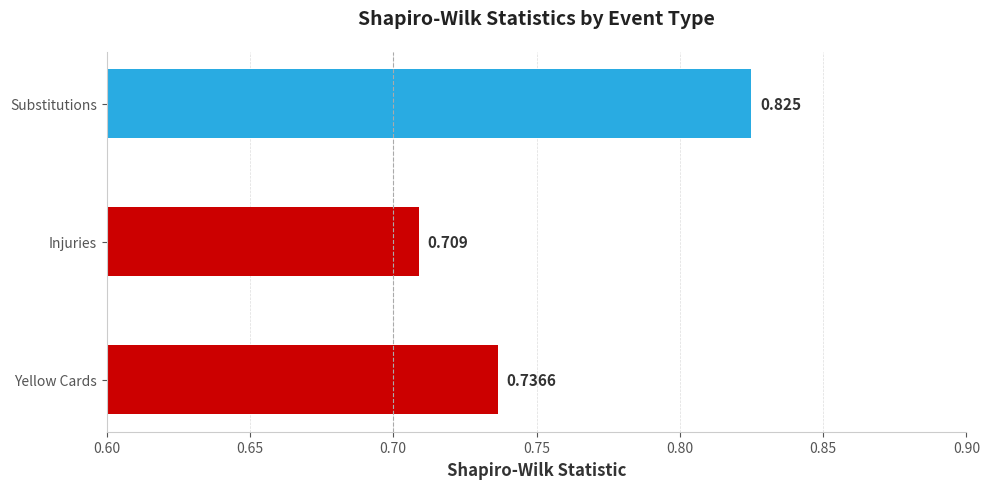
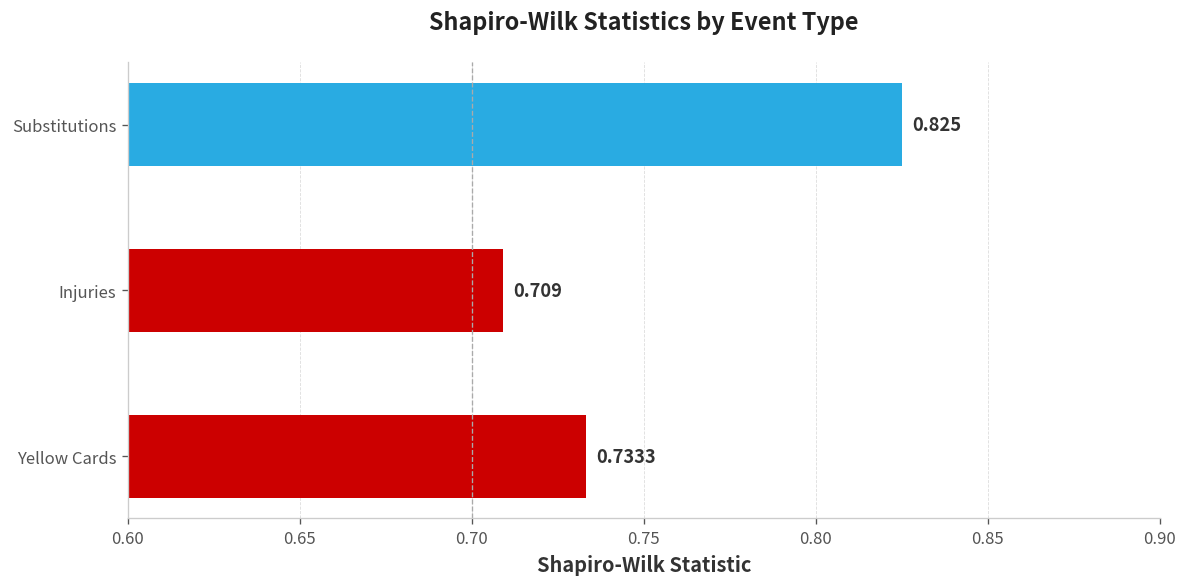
  {
    "Substitutions": 0.825,
    "Injuries": 0.709,
-   "Yellow Cards": 0.7366
+   "Yellow Cards": 0.7333
  }
